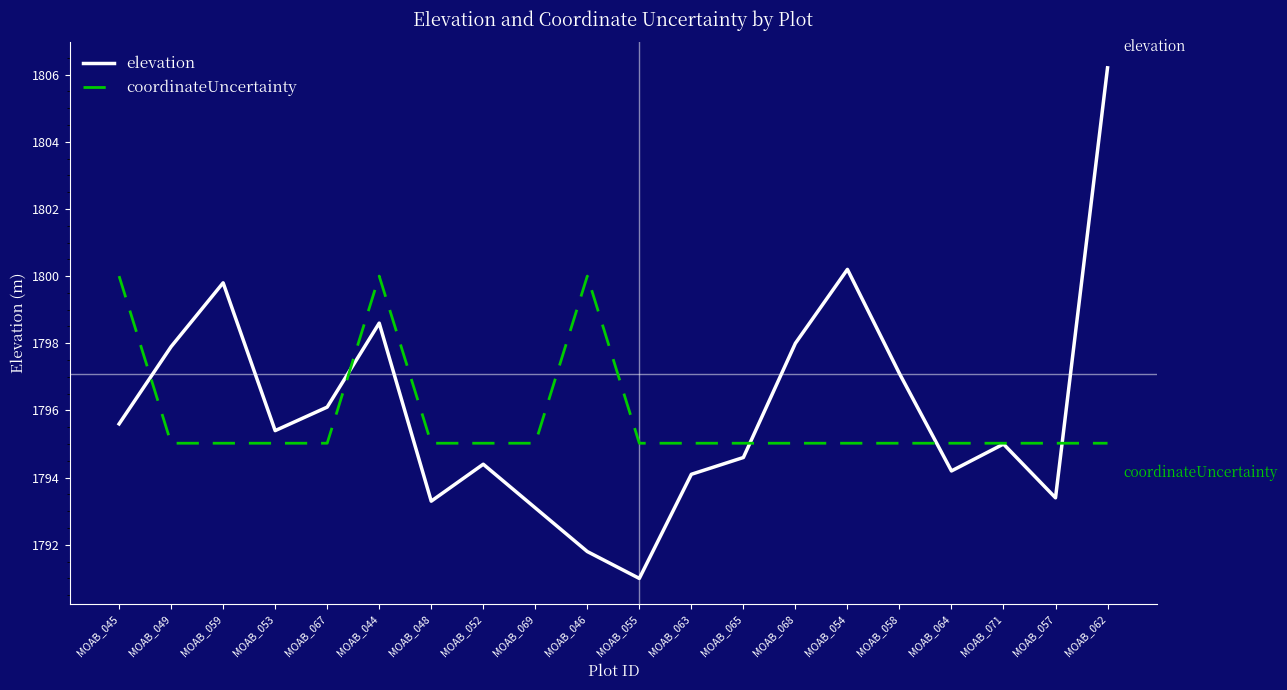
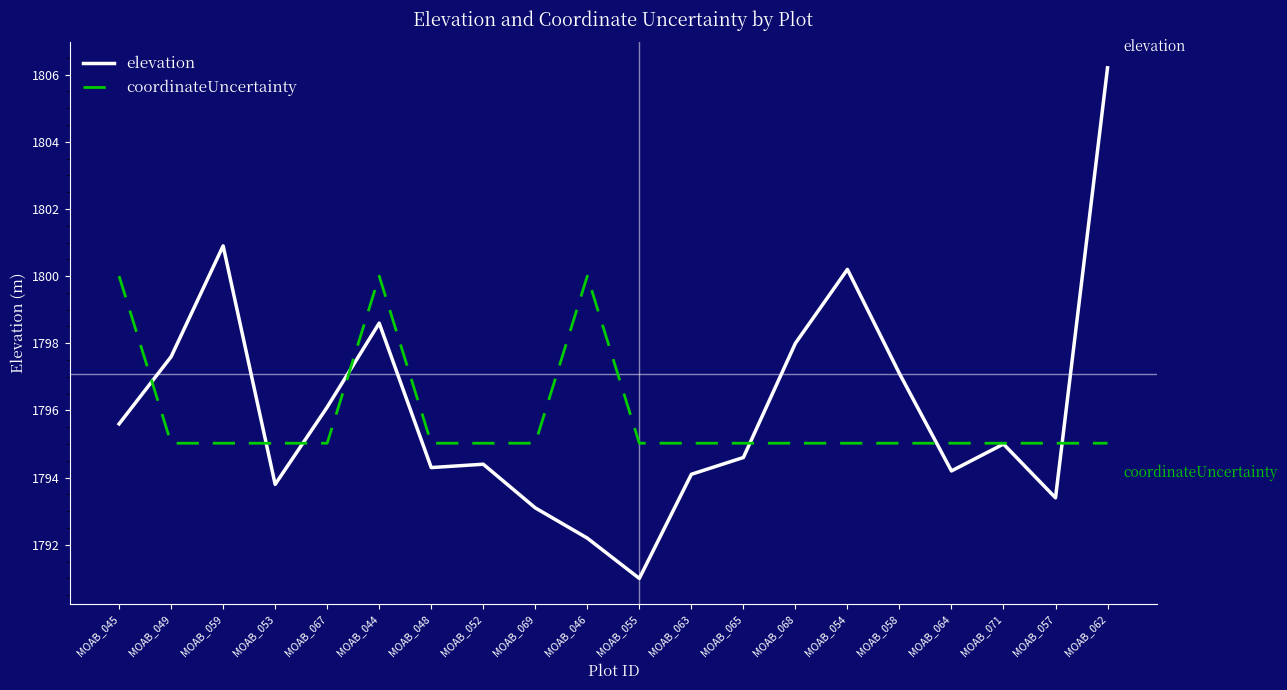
  {
    "elevation": {
      "MOAB_045": 1795.6,
-     "MOAB_049": 1797.9,
-     "MOAB_059": 1799.8,
-     "MOAB_053": 1795.4,
+     "MOAB_049": 1797.6,
+     "MOAB_059": 1800.9,
+     "MOAB_053": 1793.8,
      "MOAB_067": 1796.1,
      "MOAB_044": 1798.6,
-     "MOAB_048": 1793.3,
+     "MOAB_048": 1794.3,
      "MOAB_052": 1794.4,
      "MOAB_069": 1793.1,
-     "MOAB_046": 1791.8,
+     "MOAB_046": 1792.2,
      "MOAB_055": 1791.0,
      "MOAB_063": 1794.1,
      "MOAB_065": 1794.6,
      "MOAB_068": 1798.0,
      "MOAB_054": 1800.2,
      "MOAB_058": 1797.1,
      "MOAB_064": 1794.2,
      "MOAB_057": 1793.4,
      "MOAB_062": 1806.2
    },
    "coordinateUncertainty": {
      "MOAB_045": 1800.0,
      "MOAB_049": 1795.0,
      "MOAB_059": 1795.0,
      "MOAB_053": 1795.0,
      "MOAB_067": 1795.0,
      "MOAB_044": 1800.0,
      "MOAB_048": 1795.0,
      "MOAB_052": 1795.0,
      "MOAB_069": 1795.0,
      "MOAB_046": 1800.0,
      "MOAB_055": 1795.0,
      "MOAB_063": 1795.0,
      "MOAB_065": 1795.0,
      "MOAB_068": 1795.0,
      "MOAB_054": 1795.0,
      "MOAB_058": 1795.0,
      "MOAB_064": 1795.0,
      "MOAB_057": 1795.0,
      "MOAB_062": 1795.0
    }
  }
